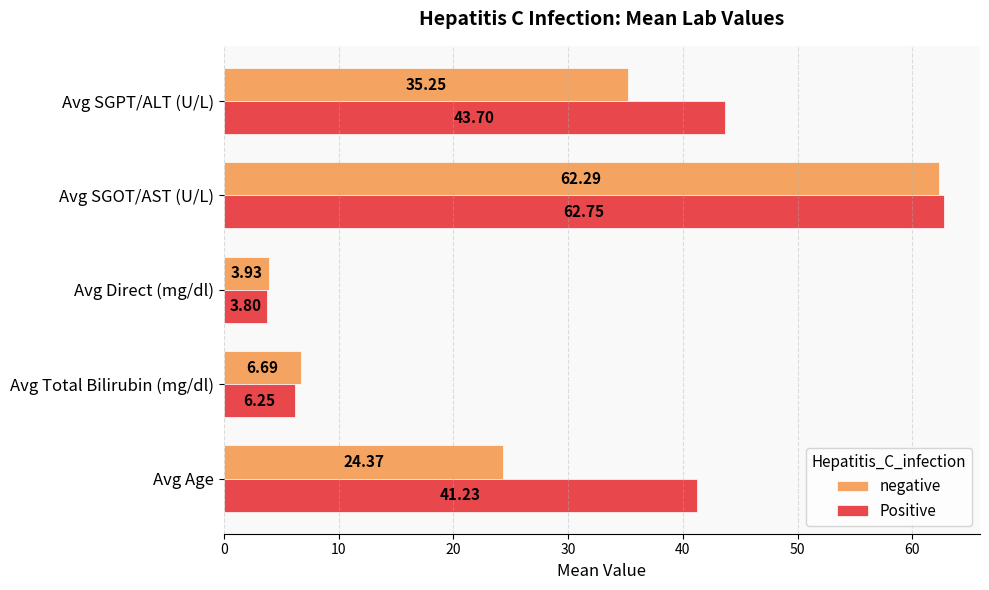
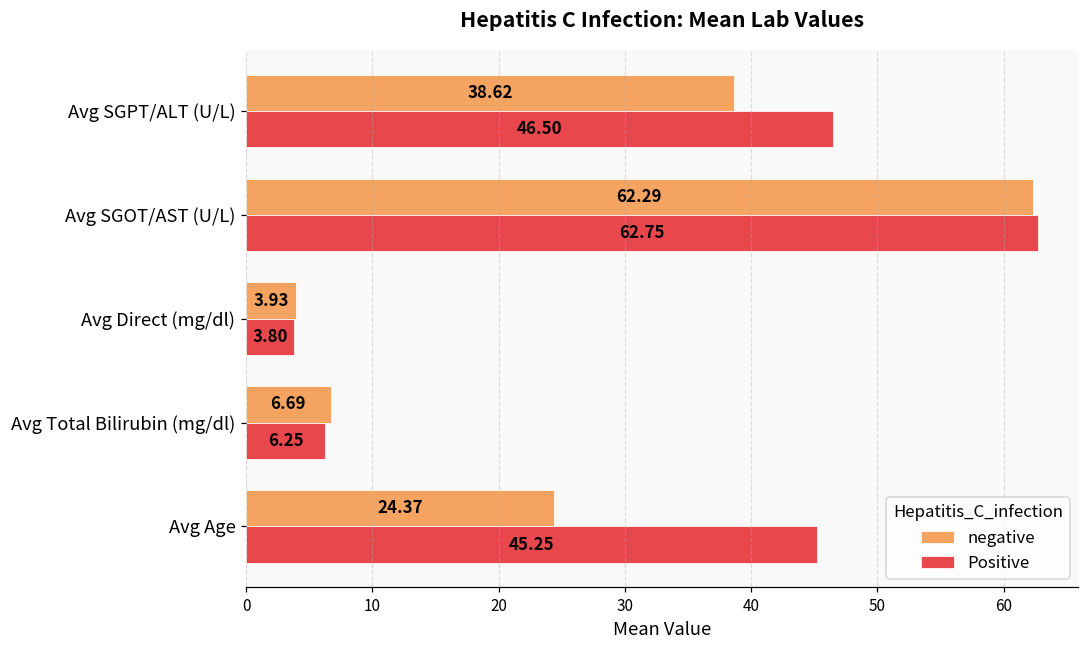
  {
    "negative": {
-     "Avg SGPT/ALT (U/L)": 35.25,
+     "Avg SGPT/ALT (U/L)": 38.62,
      "Avg SGOT/AST (U/L)": 62.29,
      "Avg Direct (mg/dl)": 3.93,
      "Avg Total Bilirubin (mg/dl)": 6.69,
      "Avg Age": 24.37
    },
    "Positive": {
-     "Avg SGPT/ALT (U/L)": 43.70,
+     "Avg SGPT/ALT (U/L)": 46.50,
      "Avg SGOT/AST (U/L)": 62.75,
      "Avg Direct (mg/dl)": 3.80,
      "Avg Total Bilirubin (mg/dl)": 6.25,
-     "Avg Age": 41.23
+     "Avg Age": 45.25
    }
  }
